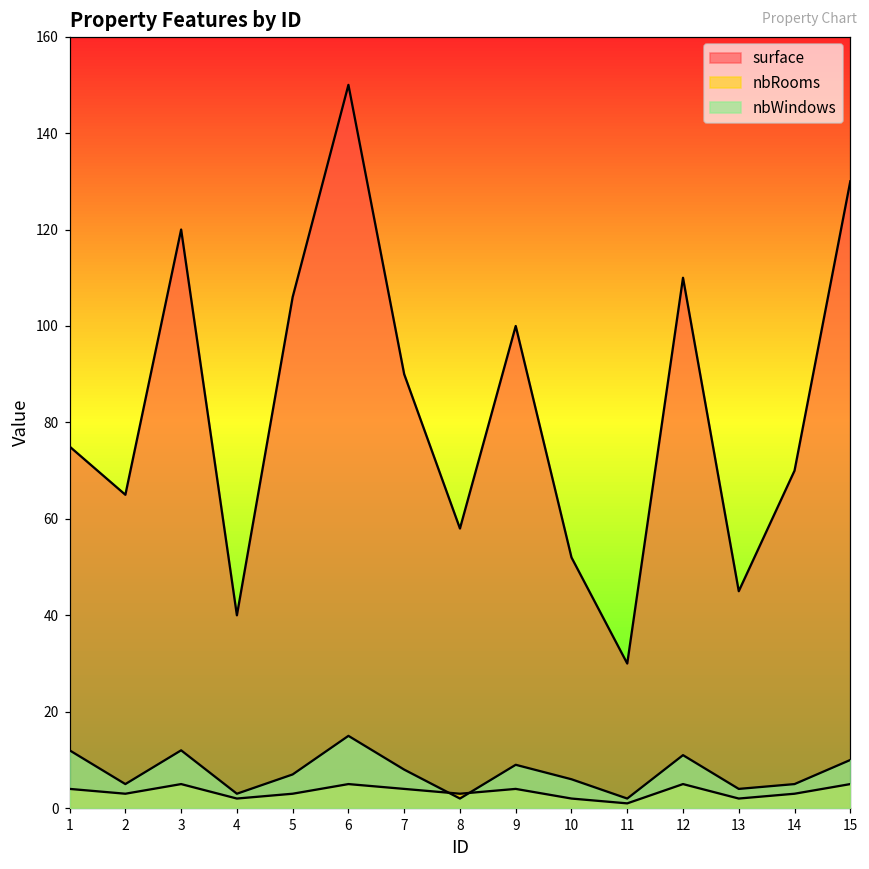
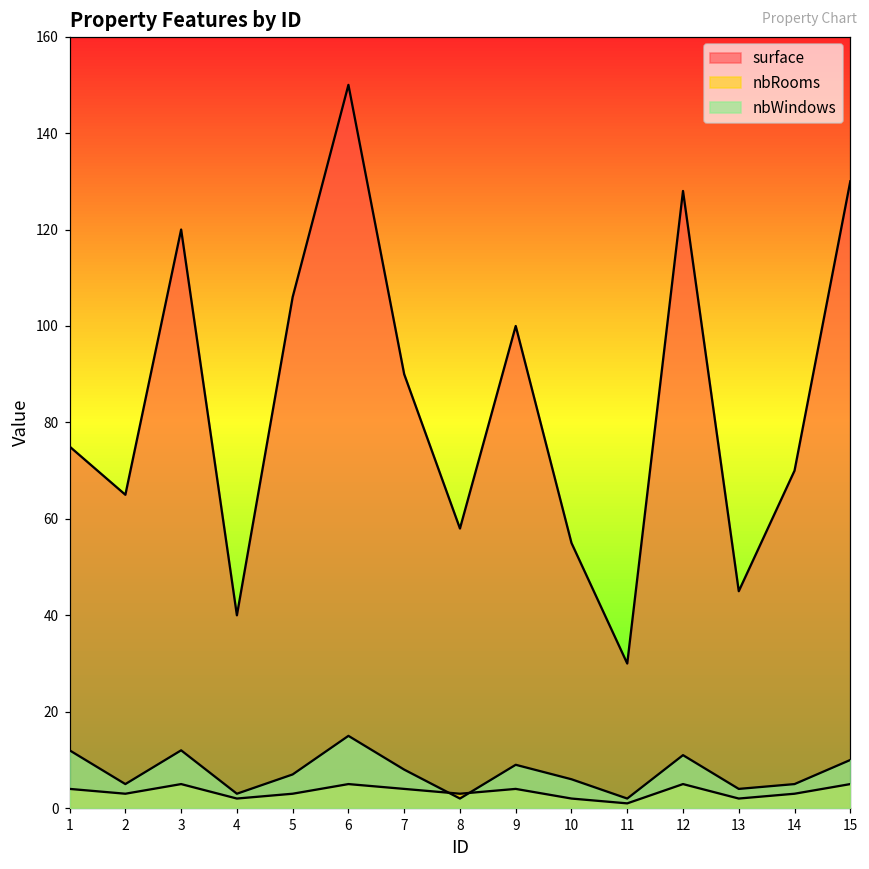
  {
    "surface": {
      "1": 75,
      "2": 65,
      "3": 120,
      "4": 40,
      "5": 106,
      "6": 150,
      "7": 90,
      "8": 58,
      "9": 100,
-     "10": 52,
+     "10": 55,
      "11": 30,
-     "12": 110,
+     "12": 128,
      "13": 45,
      "14": 70,
      "15": 130
    },
    "nbRooms": {
      "1": 4,
      "2": 3,
      "3": 5,
      "4": 2,
      "5": 3,
      "6": 5,
      "7": 4,
      "8": 3,
      "9": 4,
      "10": 2,
      "11": 1,
      "12": 5,
      "13": 2,
      "14": 3,
      "15": 5
    },
    "nbWindows": {
      "1": 12,
      "2": 5,
      "3": 12,
      "4": 3,
      "5": 7,
      "6": 15,
      "7": 8,
      "8": 2,
      "9": 9,
      "10": 6,
      "11": 2,
      "12": 11,
      "13": 4,
      "14": 5,
      "15": 10
    }
  }
